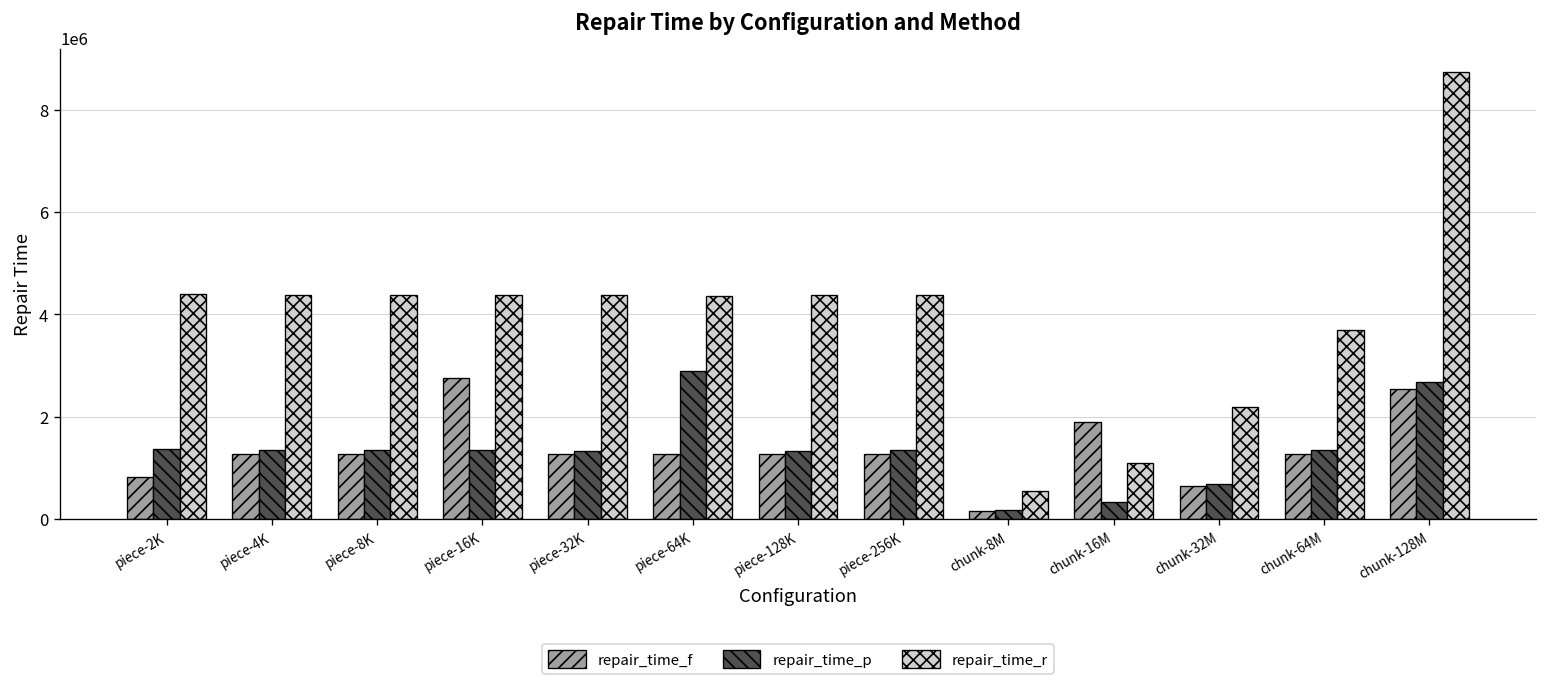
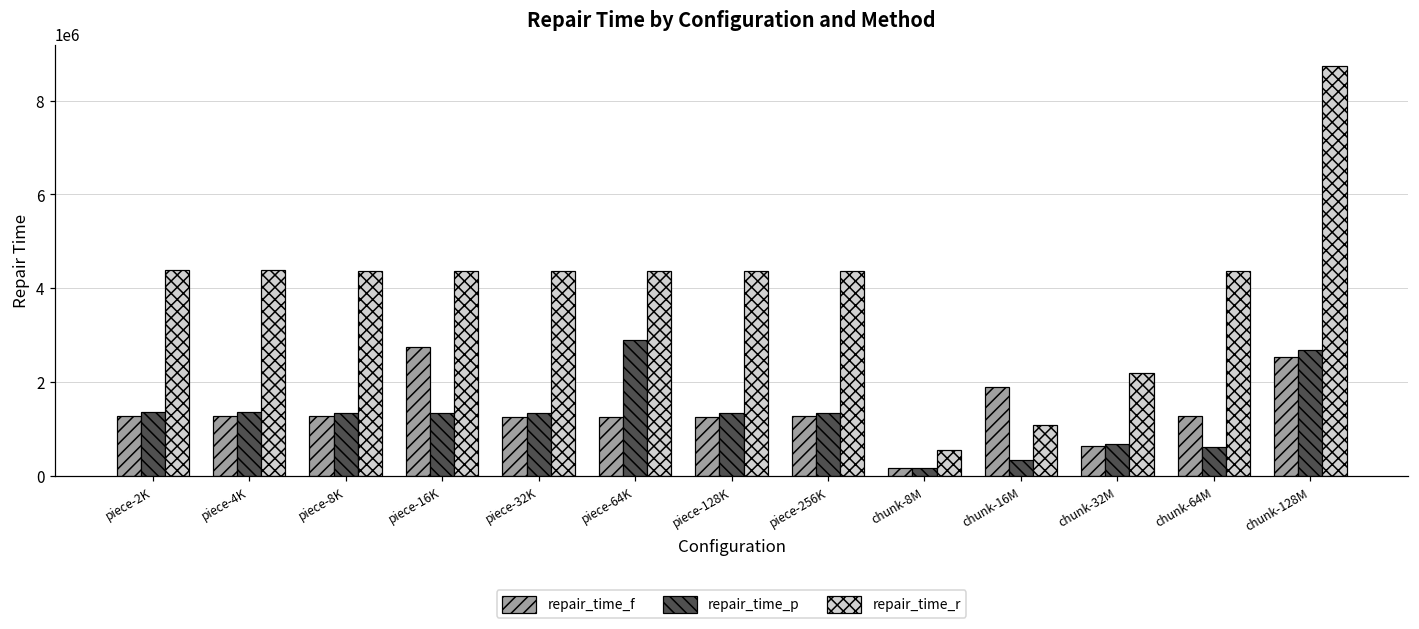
  {
    "repair_time_f": {
-     "piece-2K": 800000,
+     "piece-2K": 1300000,
      "piece-4K": 1300000,
      "piece-8K": 1300000,
      "piece-16K": 2800000,
      "piece-32K": 1300000,
      "piece-64K": 1300000,
      "piece-128K": 1300000,
      "piece-256K": 1300000,
      "chunk-8M": 200000,
      "chunk-16M": 1900000,
      "chunk-32M": 600000,
      "chunk-64M": 1300000,
      "chunk-128M": 2500000
    },
    "repair_time_p": {
      "piece-2K": 1400000,
      "piece-4K": 1400000,
      "piece-8K": 1300000,
      "piece-16K": 1300000,
      "piece-32K": 1300000,
      "piece-64K": 2900000,
      "piece-128K": 1300000,
      "piece-256K": 1300000,
      "chunk-8M": 200000,
      "chunk-16M": 300000,
      "chunk-32M": 700000,
-     "chunk-64M": 1300000,
+     "chunk-64M": 600000,
      "chunk-128M": 2700000
    },
    "repair_time_r": {
      "piece-2K": 4400000,
      "piece-4K": 4400000,
      "piece-8K": 4400000,
      "piece-16K": 4400000,
      "piece-32K": 4400000,
      "piece-64K": 4400000,
      "piece-128K": 4400000,
      "piece-256K": 4400000,
      "chunk-8M": 500000,
      "chunk-16M": 1100000,
      "chunk-32M": 2200000,
-     "chunk-64M": 3700000,
+     "chunk-64M": 4400000,
      "chunk-128M": 8700000
    }
  }
